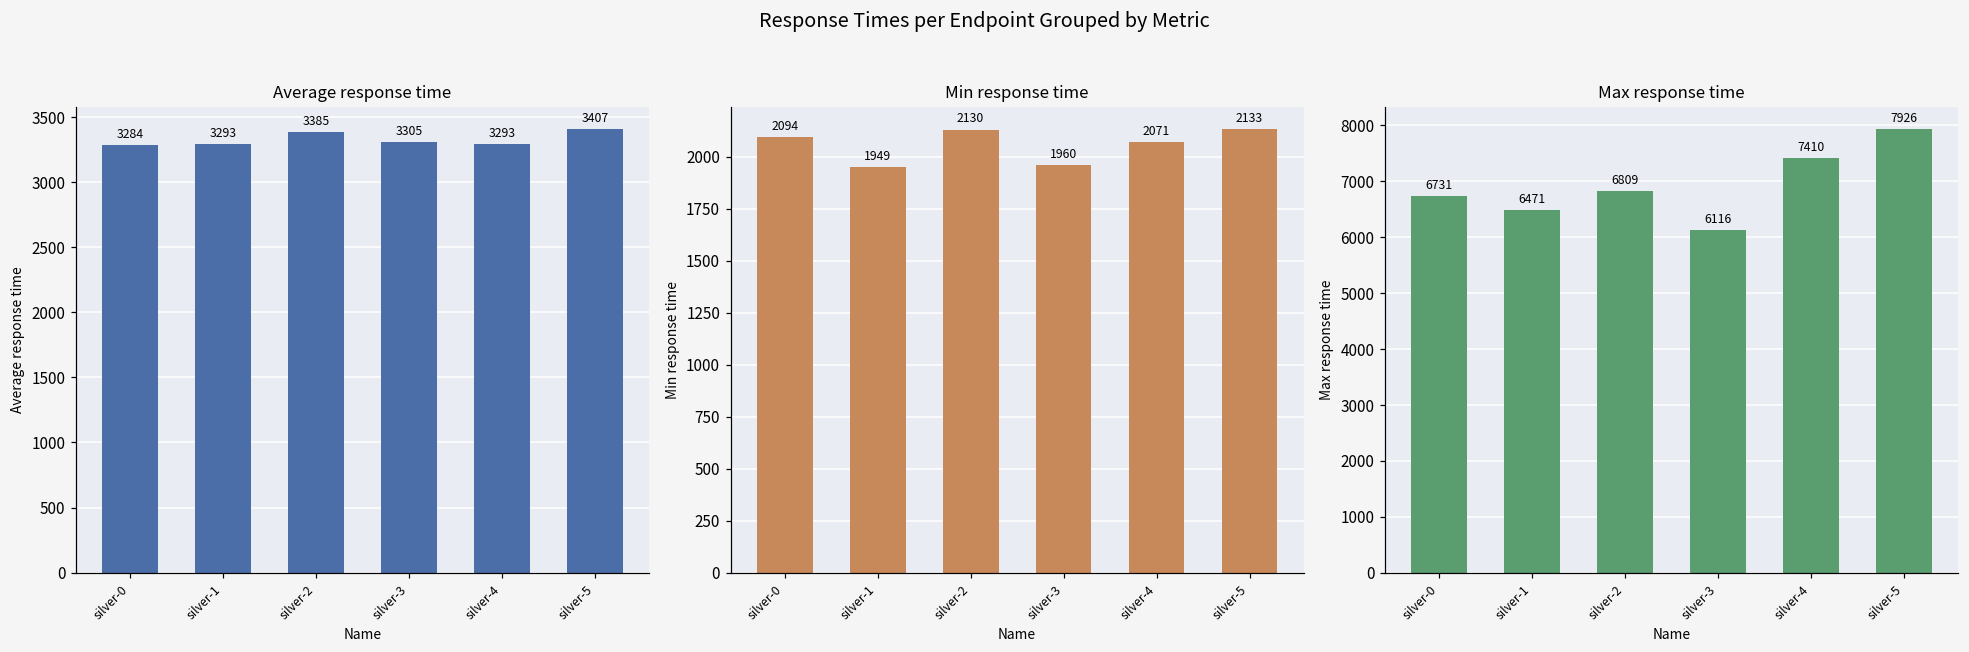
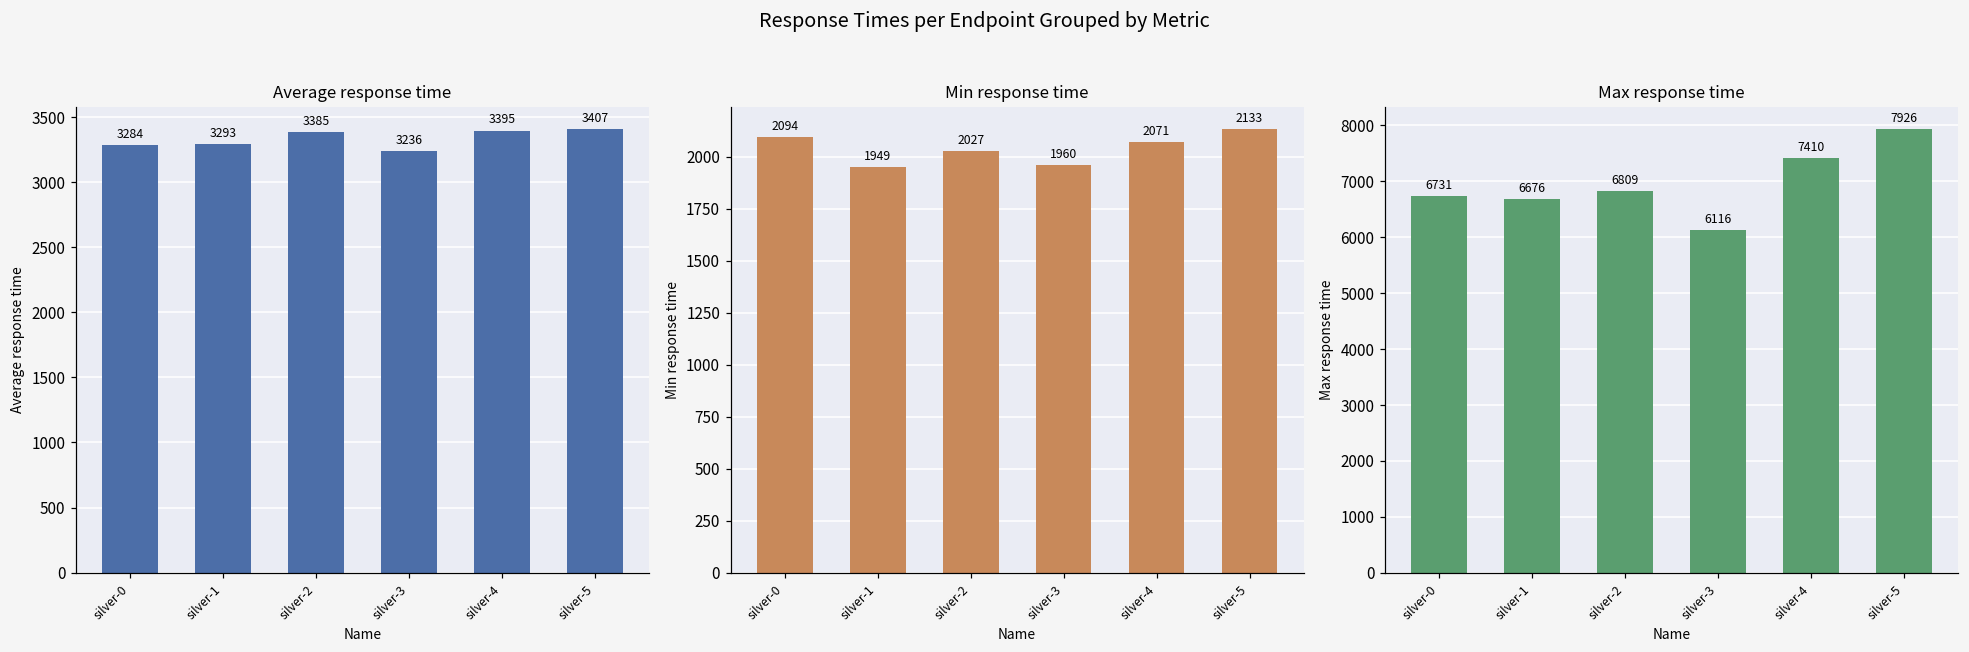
  {
    "Average response time": {
      "silver-0": 3284,
      "silver-1": 3293,
      "silver-2": 3385,
-     "silver-3": 3305,
-     "silver-4": 3293,
+     "silver-3": 3236,
+     "silver-4": 3395,
      "silver-5": 3407
    },
    "Min response time": {
      "silver-0": 2094,
      "silver-1": 1949,
-     "silver-2": 2130,
+     "silver-2": 2027,
      "silver-3": 1960,
      "silver-4": 2071,
      "silver-5": 2133
    },
    "Max response time": {
      "silver-0": 6731,
-     "silver-1": 6471,
+     "silver-1": 6676,
      "silver-2": 6809,
      "silver-3": 6116,
      "silver-4": 7410,
      "silver-5": 7926
    }
  }
